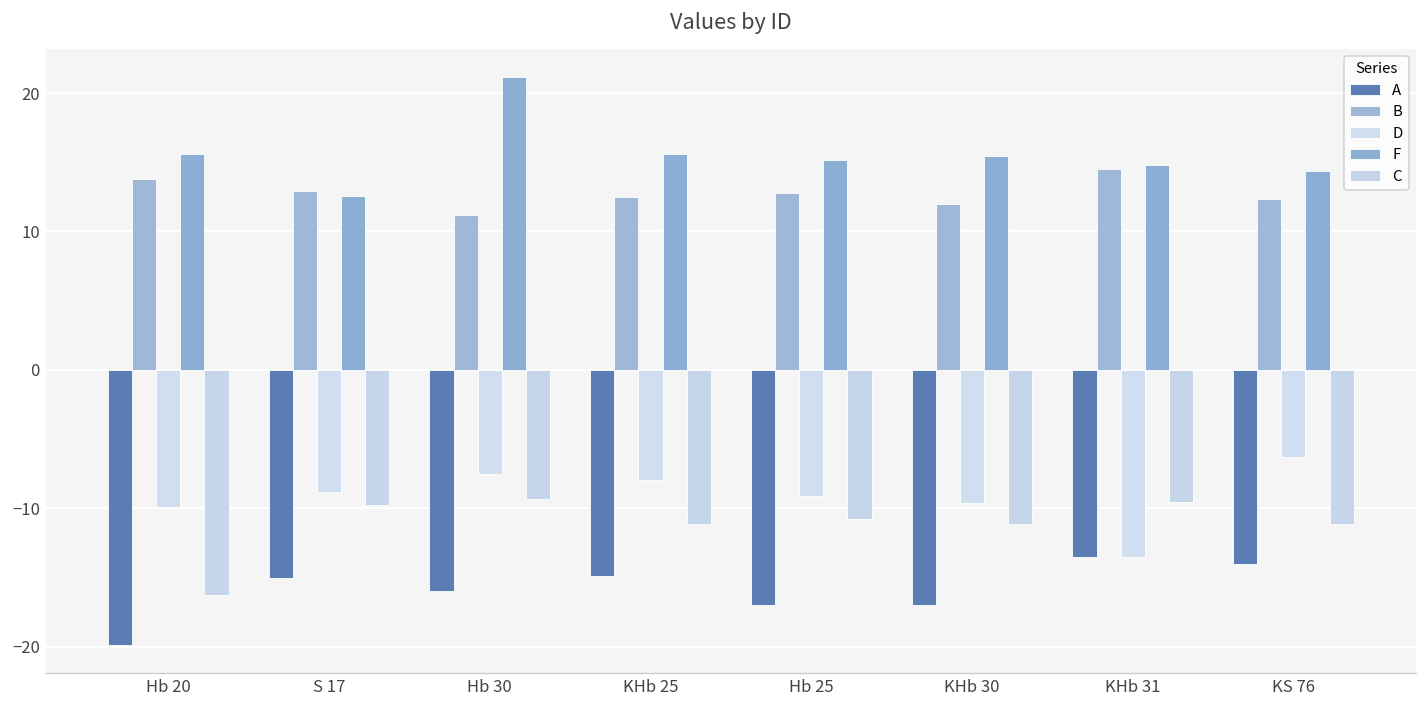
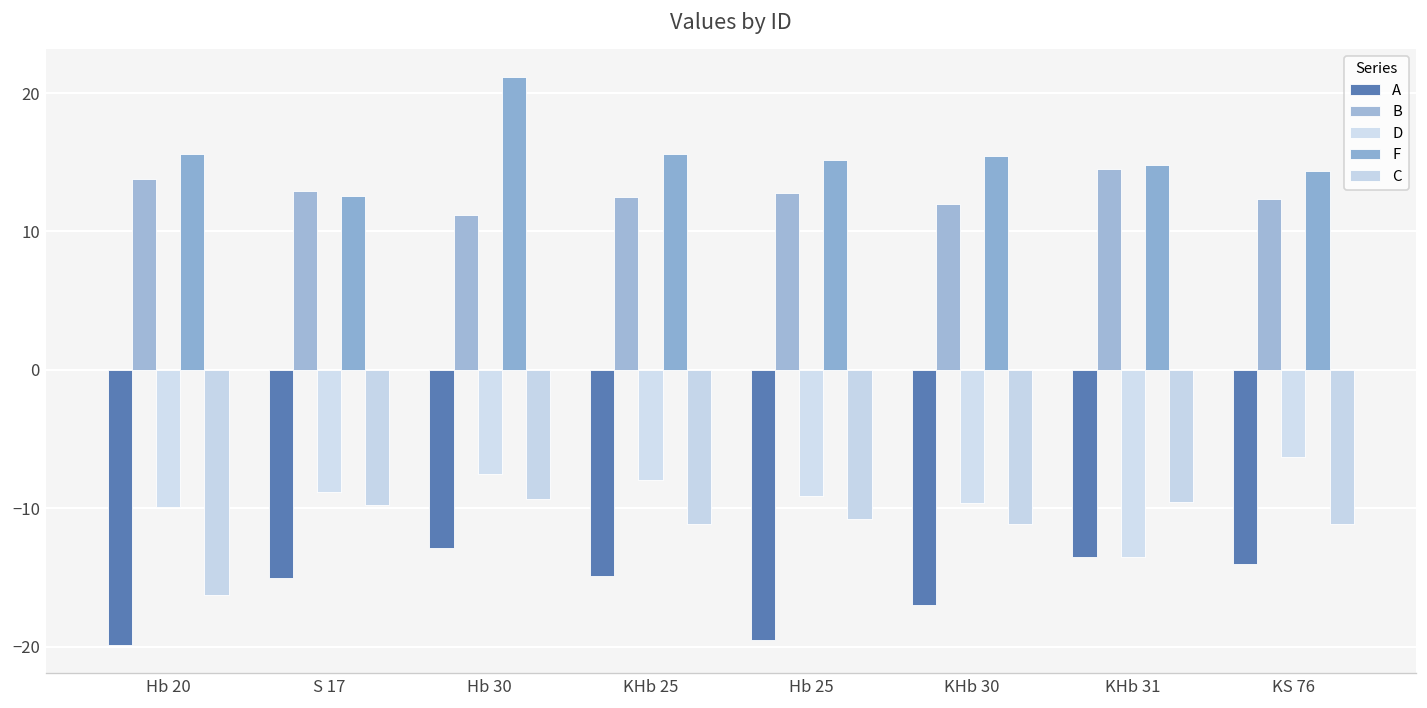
  {
    "A": {
      "Hb 20": -19.9,
      "S 17": -15.1,
-     "Hb 30": -16.0,
+     "Hb 30": -12.9,
      "KHb 25": -14.9,
-     "Hb 25": -17.0,
+     "Hb 25": -19.6,
      "KHb 30": -17.0,
      "KHb 31": -13.5,
      "KS 76": -14.0
    }
  }
